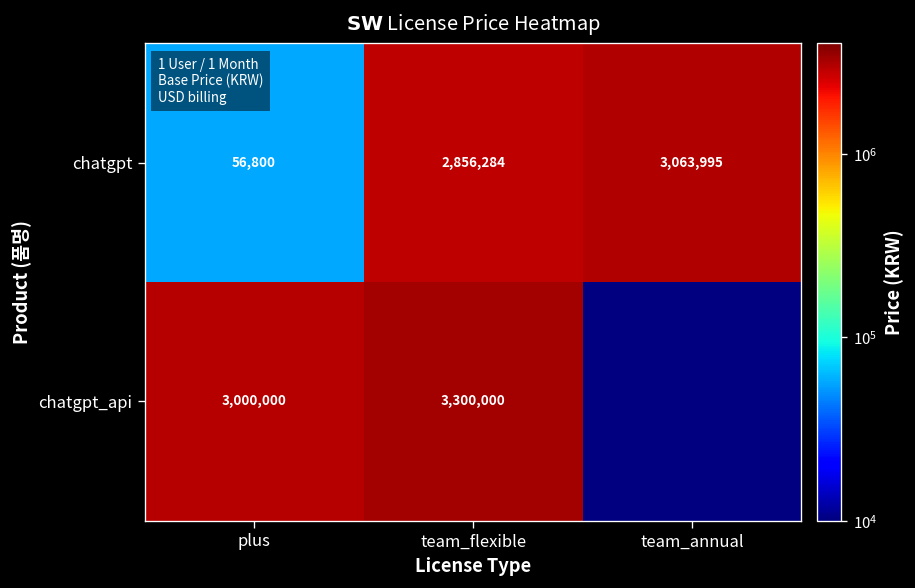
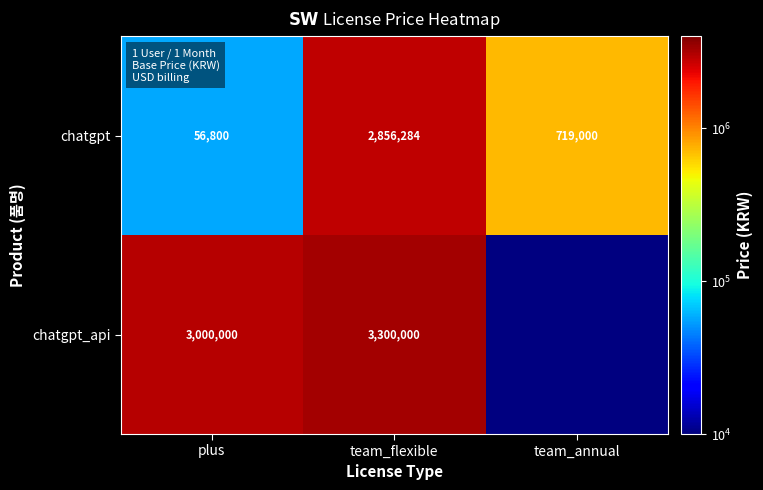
  {
    "chatgpt": {
      "plus": "56,800",
      "team_flexible": "2,856,284",
-     "team_annual": "3,063,995"
+     "team_annual": "719,000"
    },
    "chatgpt_api": {
      "plus": "3,000,000",
      "team_flexible": "3,300,000"
    }
  }
